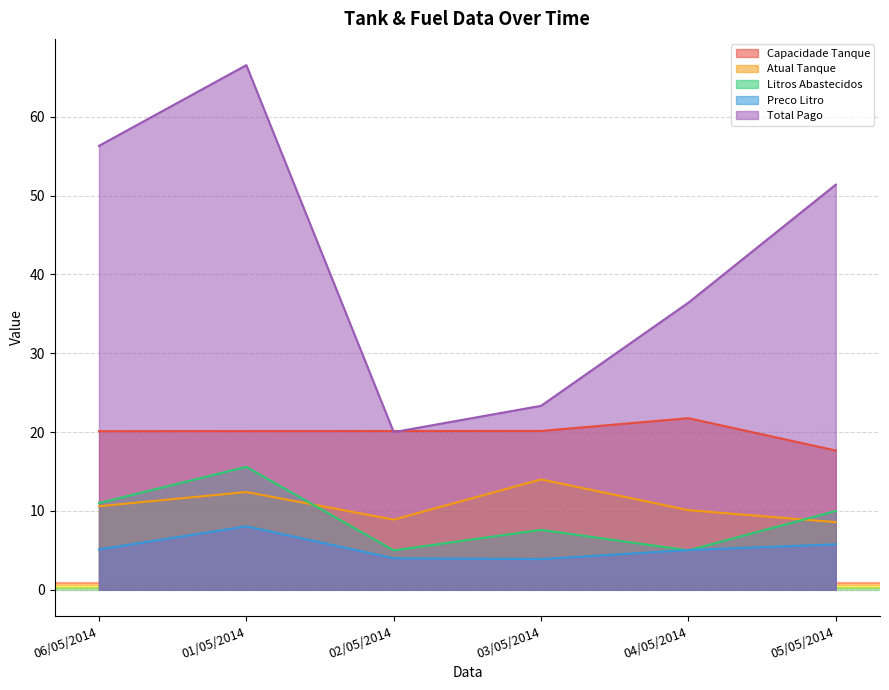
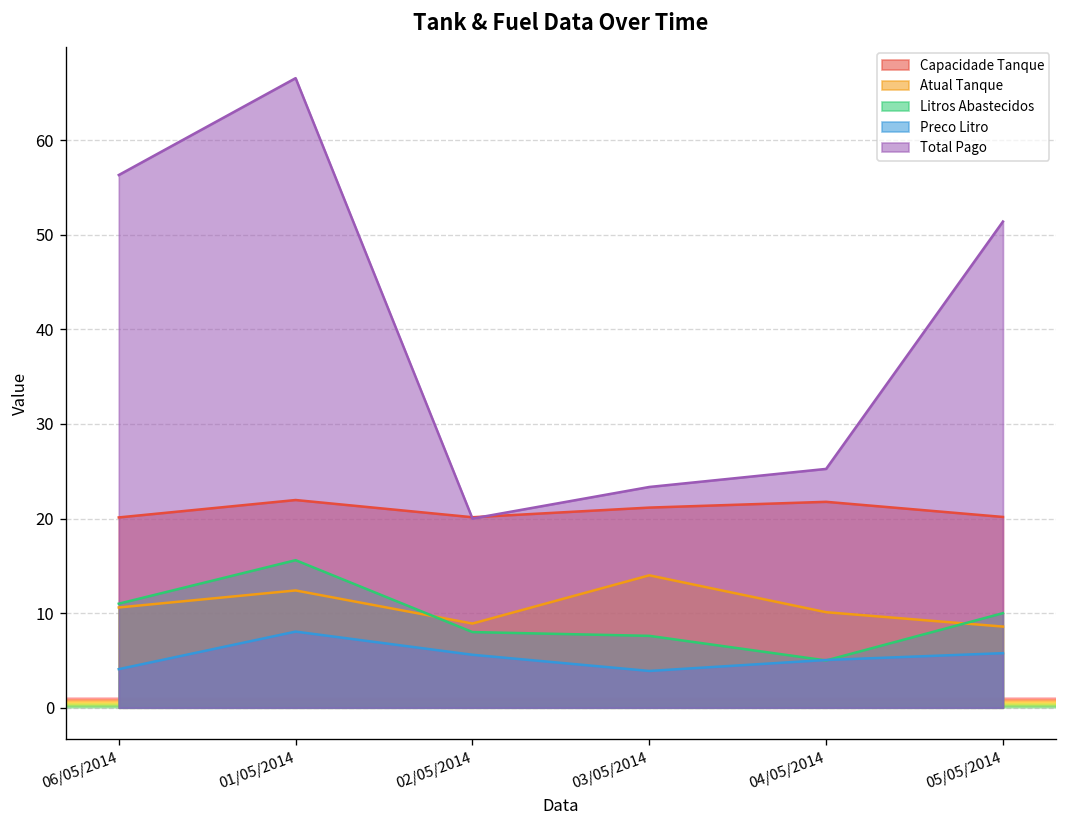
  {
    "Capacidade Tanque": {
      "06/05/2014": 20,
-     "01/05/2014": 20,
-     "03/05/2014": 20,
+     "01/05/2014": 22,
+     "03/05/2014": 21,
      "04/05/2014": 22,
-     "05/05/2014": 18
+     "05/05/2014": 20
    },
    "Atual Tanque": {
      "06/05/2014": 11,
      "01/05/2014": 12,
      "02/05/2014": 9,
      "03/05/2014": 14,
      "04/05/2014": 10,
      "05/05/2014": 9
    },
    "Litros Abastecidos": {
      "06/05/2014": 11,
      "01/05/2014": 16,
-     "02/05/2014": 5,
+     "02/05/2014": 8,
      "03/05/2014": 8,
      "05/05/2014": 10
    },
    "Preco Litro": {
-     "06/05/2014": 5,
+     "06/05/2014": 4,
      "01/05/2014": 8,
-     "02/05/2014": 4,
+     "02/05/2014": 6,
      "03/05/2014": 4,
      "05/05/2014": 6
    },
    "Total Pago": {
      "06/05/2014": 56,
      "01/05/2014": 67,
      "03/05/2014": 23,
-     "04/05/2014": 36,
+     "04/05/2014": 25,
      "05/05/2014": 51
    }
  }
